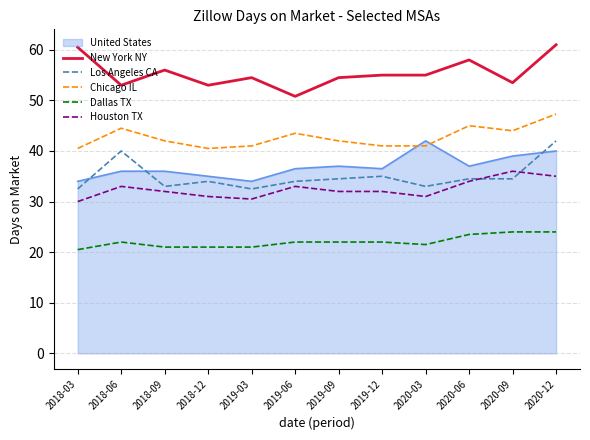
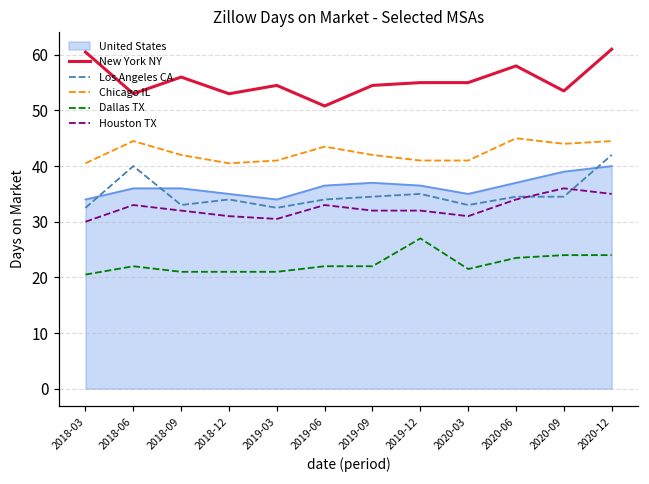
  {
    "United States": {
      "2018-03": 34,
      "2018-06": 36,
      "2018-09": 36,
      "2018-12": 35,
      "2019-03": 34,
      "2019-06": 37,
      "2019-09": 37,
      "2019-12": 37,
-     "2020-03": 42,
+     "2020-03": 35,
      "2020-06": 37,
      "2020-09": 39,
      "2020-12": 40
    },
    "New York NY": {
      "2018-03": 61,
      "2018-06": 53,
      "2018-09": 56,
      "2018-12": 53,
      "2019-03": 55,
      "2019-06": 51,
      "2019-09": 55,
      "2019-12": 55,
      "2020-03": 55,
      "2020-06": 58,
      "2020-09": 54,
      "2020-12": 61
    },
    "Los Angeles CA": {
      "2018-03": 33,
      "2018-06": 40,
      "2018-09": 33,
      "2018-12": 34,
      "2019-03": 33,
      "2019-06": 34,
      "2019-09": 35,
      "2019-12": 35,
      "2020-03": 33,
      "2020-09": 35,
      "2020-12": 42
    },
    "Chicago IL": {
      "2018-03": 41,
      "2018-06": 45,
      "2018-09": 42,
      "2018-12": 41,
      "2019-03": 41,
      "2019-06": 44,
      "2019-09": 42,
      "2019-12": 41,
      "2020-03": 41,
      "2020-06": 45,
      "2020-09": 44,
-     "2020-12": 47
+     "2020-12": 45
    },
    "Dallas TX": {
      "2018-03": 21,
      "2018-06": 22,
      "2018-09": 21,
      "2018-12": 21,
      "2019-03": 21,
      "2019-06": 22,
      "2019-09": 22,
-     "2019-12": 22,
+     "2019-12": 27,
      "2020-03": 22,
      "2020-06": 24,
      "2020-09": 24,
      "2020-12": 24
    },
    "Houston TX": {
      "2018-03": 30,
      "2018-06": 33,
      "2018-09": 32,
      "2018-12": 31,
      "2019-03": 31,
      "2019-06": 33,
      "2019-09": 32,
      "2019-12": 32,
      "2020-03": 31,
      "2020-09": 36,
      "2020-12": 35
    }
  }
